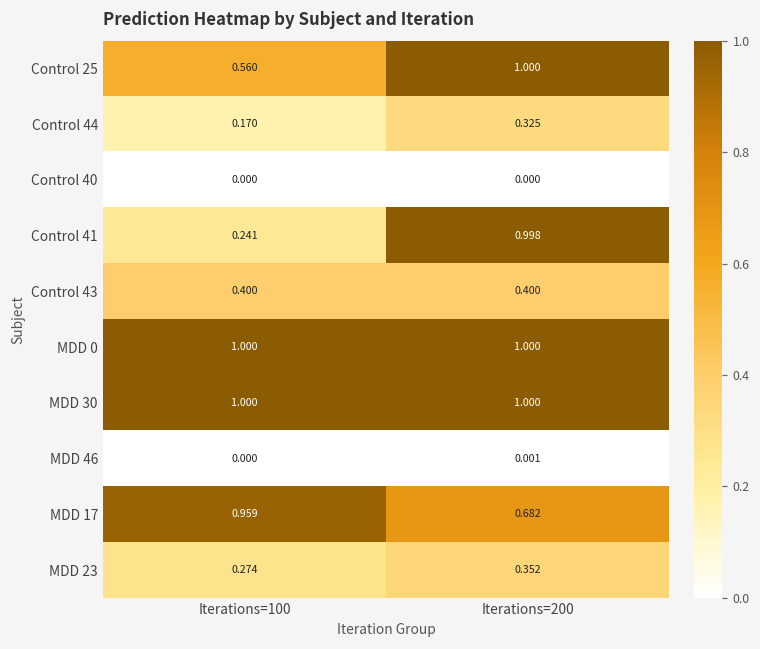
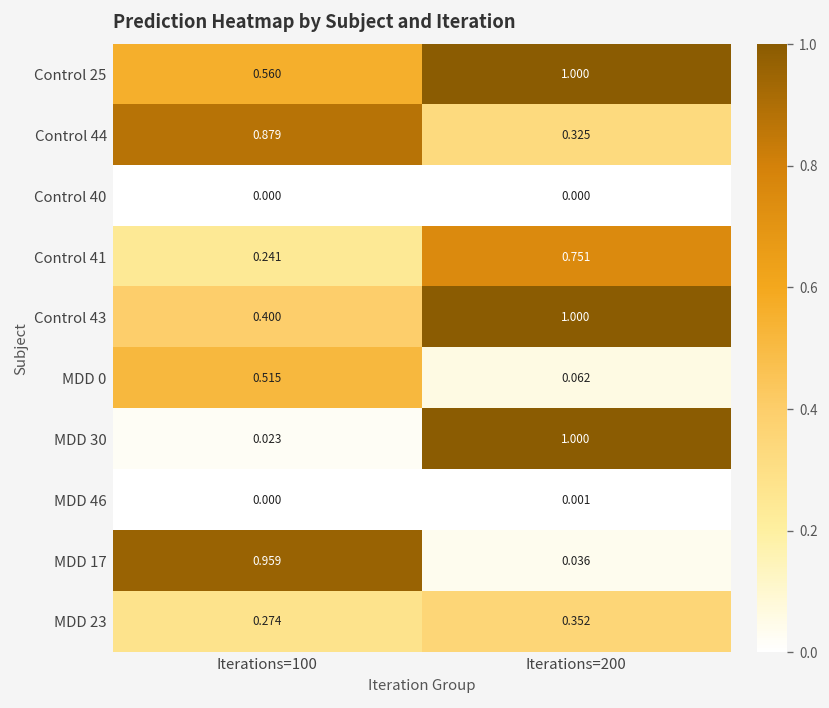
  {
    "Control 25": {
      "Iterations=100": 0.560,
      "Iterations=200": 1.000
    },
    "Control 44": {
-     "Iterations=100": 0.170,
+     "Iterations=100": 0.879,
      "Iterations=200": 0.325
    },
    "Control 40": {
      "Iterations=100": 0.000,
      "Iterations=200": 0.000
    },
    "Control 41": {
      "Iterations=100": 0.241,
-     "Iterations=200": 0.998
+     "Iterations=200": 0.751
    },
    "Control 43": {
      "Iterations=100": 0.400,
-     "Iterations=200": 0.400
+     "Iterations=200": 1.000
    },
    "MDD 0": {
-     "Iterations=100": 1.000,
-     "Iterations=200": 1.000
+     "Iterations=100": 0.515,
+     "Iterations=200": 0.062
    },
    "MDD 30": {
-     "Iterations=100": 1.000,
+     "Iterations=100": 0.023,
      "Iterations=200": 1.000
    },
    "MDD 46": {
      "Iterations=100": 0.000,
      "Iterations=200": 0.001
    },
    "MDD 17": {
      "Iterations=100": 0.959,
-     "Iterations=200": 0.682
+     "Iterations=200": 0.036
    },
    "MDD 23": {
      "Iterations=100": 0.274,
      "Iterations=200": 0.352
    }
  }
